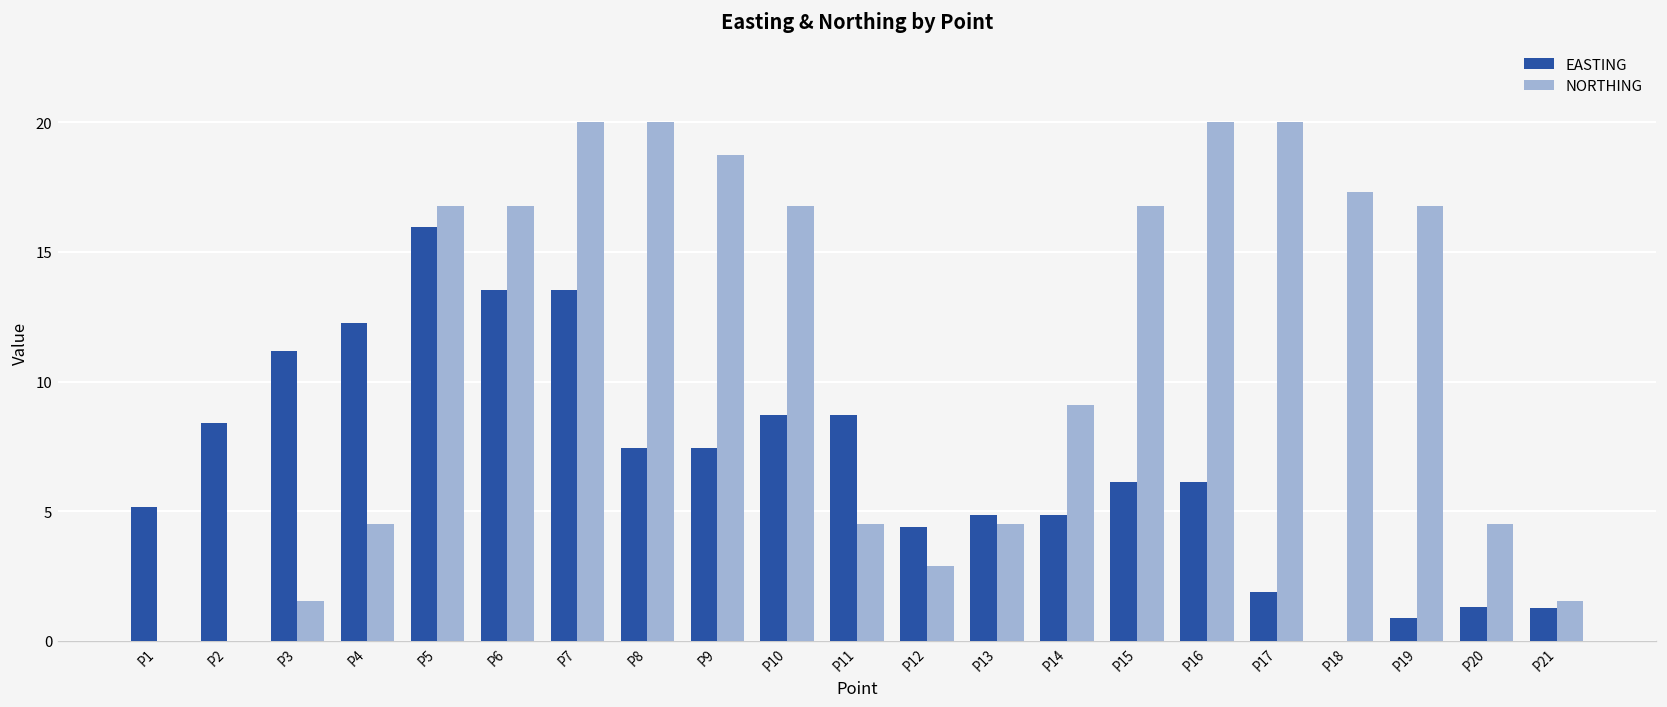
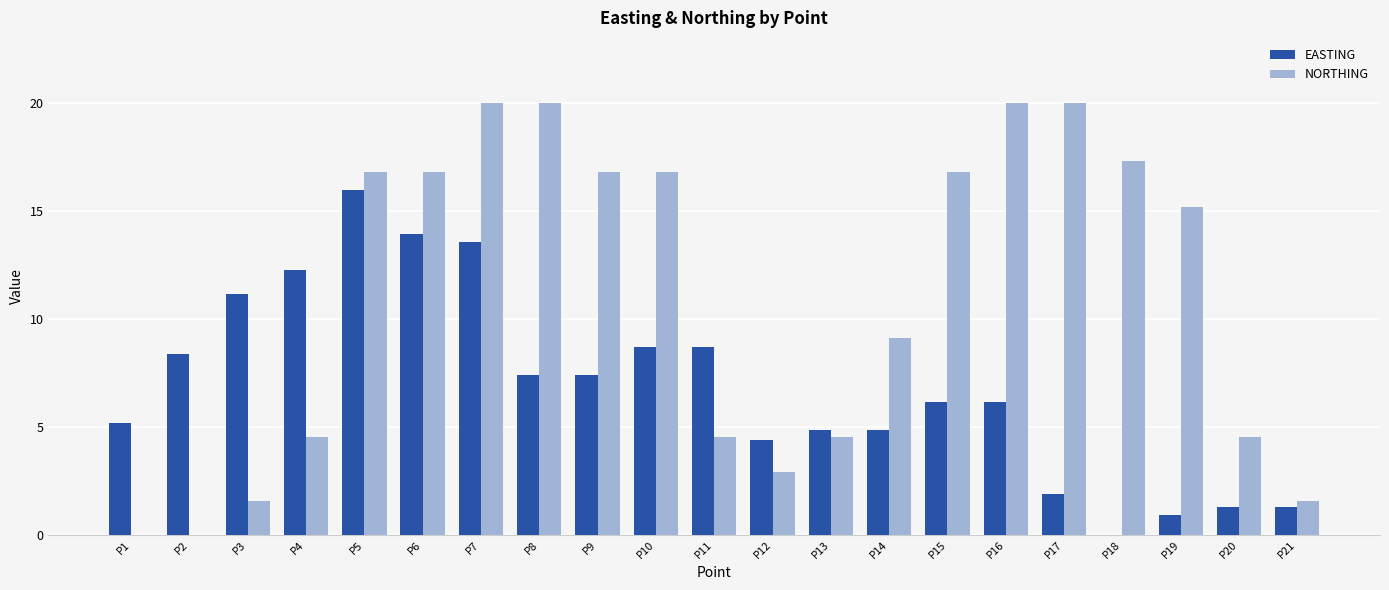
  {
    "EASTING": {
      "P1": 5.2,
      "P2": 8.4,
      "P3": 11.2,
      "P4": 12.3,
      "P5": 16.0,
-     "P6": 13.5,
+     "P6": 13.9,
      "P7": 13.5,
      "P8": 7.4,
      "P9": 7.4,
      "P10": 8.7,
      "P11": 8.7,
      "P12": 4.4,
      "P13": 4.8,
      "P14": 4.8,
      "P15": 6.1,
      "P16": 6.1,
      "P17": 1.9,
      "P18": 0.0,
      "P19": 0.9,
      "P20": 1.3,
      "P21": 1.3
    },
    "NORTHING": {
      "P1": 0.0,
      "P2": 0.0,
      "P3": 1.5,
      "P4": 4.5,
      "P5": 16.8,
      "P6": 16.8,
      "P7": 20.0,
      "P8": 20.0,
-     "P9": 18.7,
+     "P9": 16.8,
      "P10": 16.8,
      "P11": 4.5,
      "P12": 2.9,
      "P13": 4.5,
      "P14": 9.1,
      "P15": 16.8,
      "P16": 20.0,
      "P17": 20.0,
      "P18": 17.3,
-     "P19": 16.8,
+     "P19": 15.2,
      "P20": 4.5,
      "P21": 1.5
    }
  }
